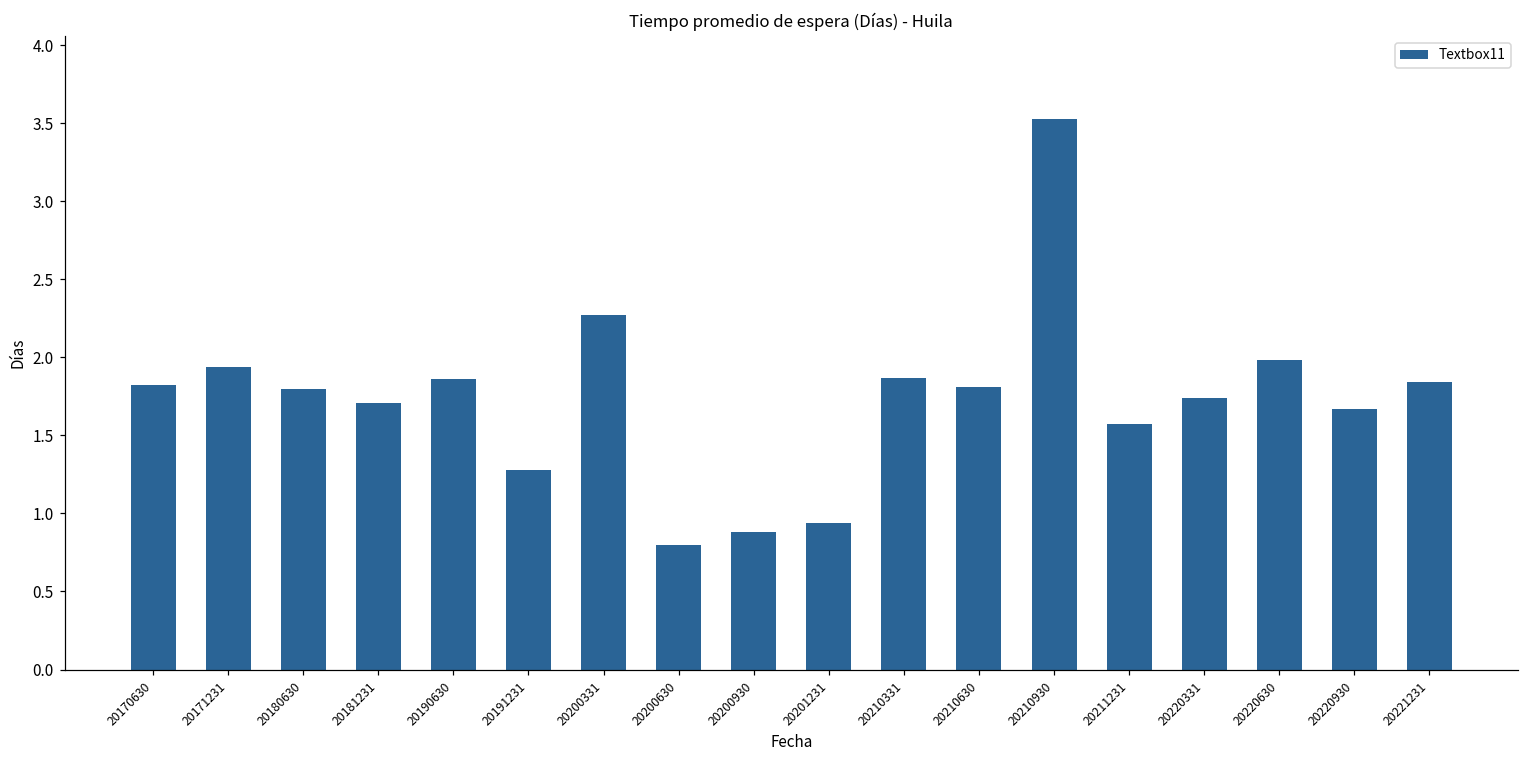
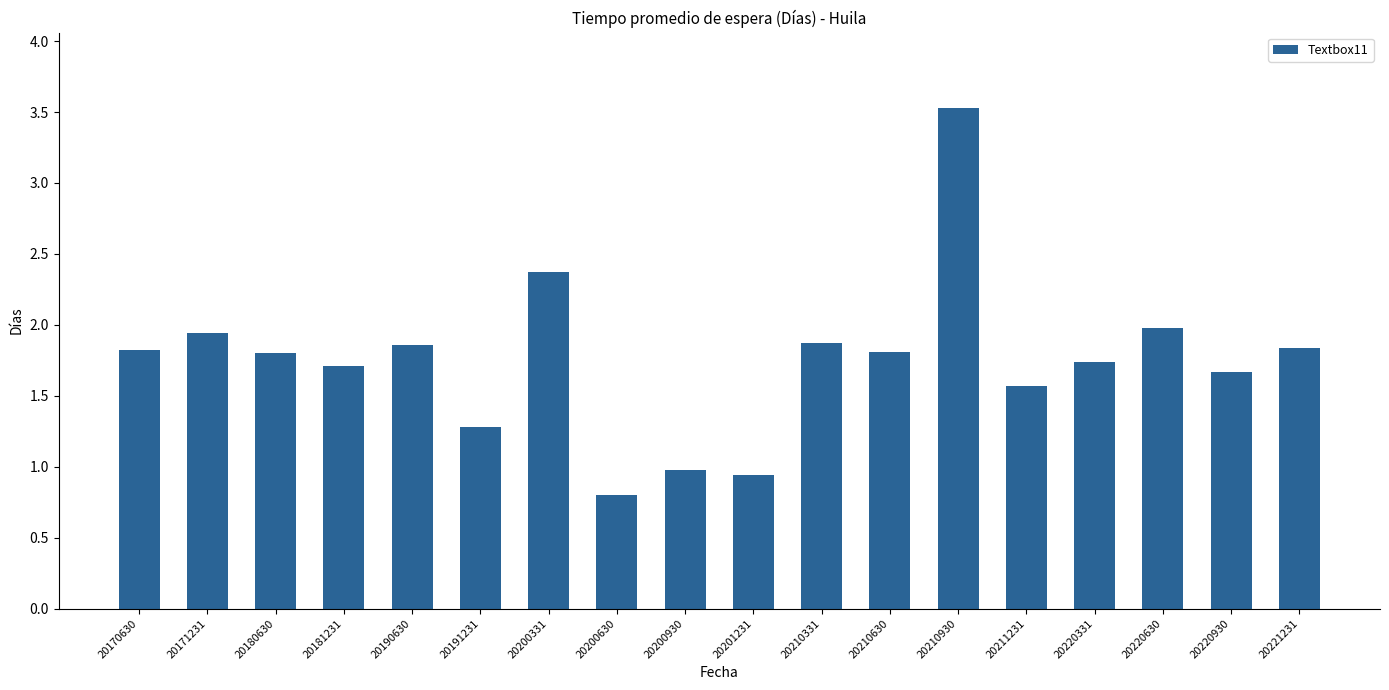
  {
    "20170630": 1.82,
    "20171231": 1.94,
    "20180630": 1.80,
    "20181231": 1.71,
    "20190630": 1.86,
    "20191231": 1.28,
-   "20200331": 2.27,
+   "20200331": 2.37,
    "20200630": 0.80,
-   "20200930": 0.88,
+   "20200930": 0.98,
    "20201231": 0.94,
    "20210331": 1.87,
    "20210630": 1.81,
    "20210930": 3.53,
    "20211231": 1.57,
    "20220331": 1.74,
    "20220630": 1.98,
    "20220930": 1.67,
    "20221231": 1.84
  }
